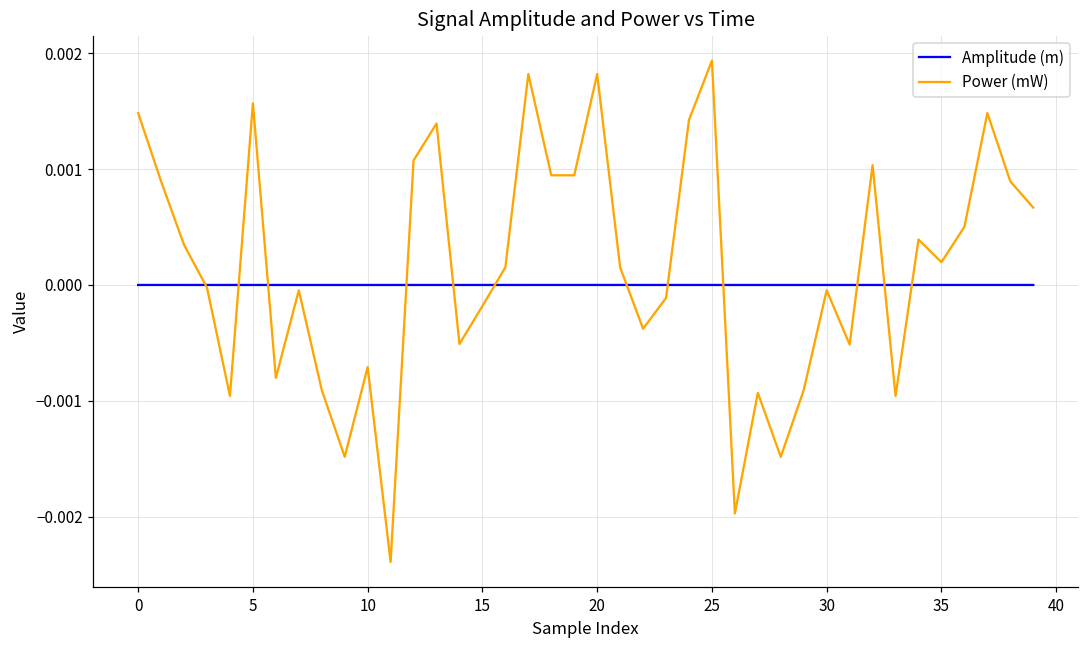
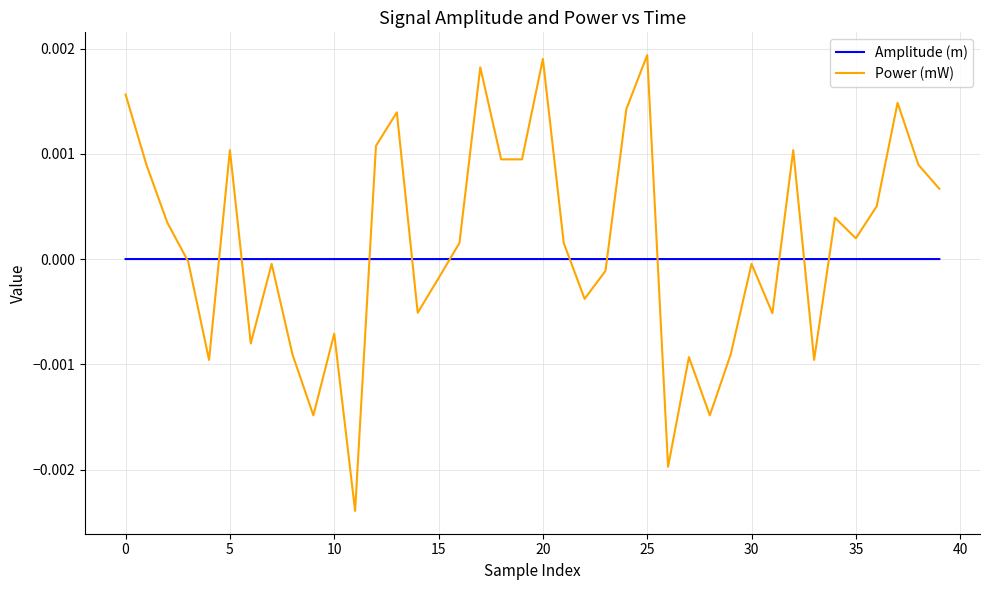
  {
    "Amplitude (m)": {
      "0": 0.00000,
      "5": 0.00000,
      "10": 0.00000,
      "15": 0.00000,
      "20": 0.00000,
      "25": 0.00000,
      "30": 0.00000,
      "35": 0.00000
    },
    "Power (mW)": {
-     "0": 0.00148,
-     "5": 0.00157,
+     "0": 0.00156,
+     "5": 0.00104,
      "10": -0.00071,
      "15": -0.00018,
-     "20": 0.00182,
+     "20": 0.00190,
      "25": 0.00194,
      "30": -0.00005,
      "35": 0.00020
    }
  }
